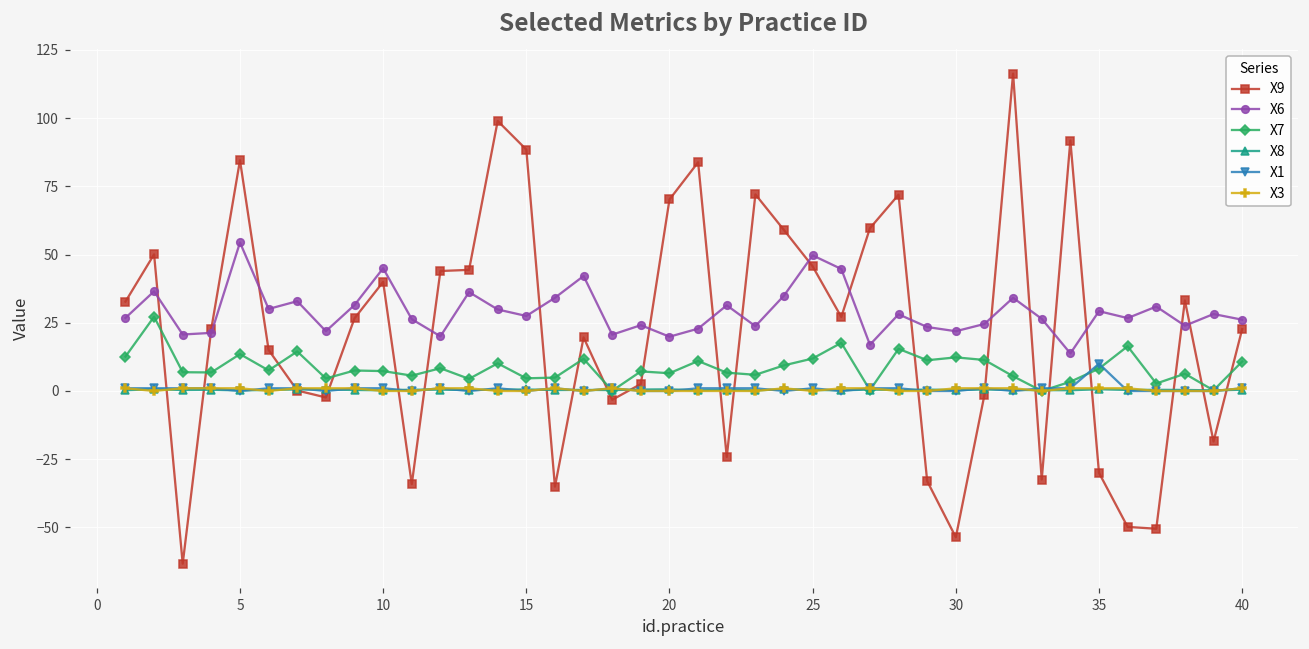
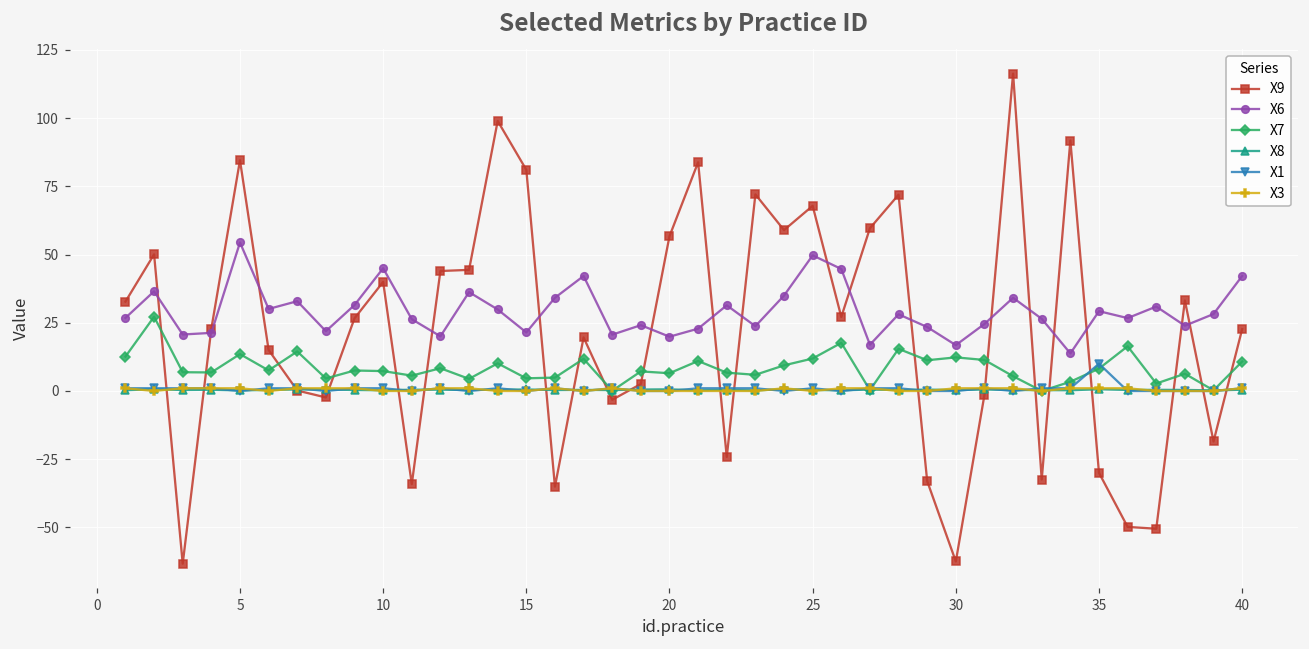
  {
    "X9": {
      "5": 85,
      "10": 40,
-     "15": 88,
-     "20": 70,
-     "25": 46,
-     "30": -54,
+     "15": 81,
+     "20": 57,
+     "25": 68,
+     "30": -62,
      "35": -30,
      "40": 23
    },
    "X6": {
      "5": 54,
      "10": 45,
-     "15": 27,
+     "15": 21,
      "20": 20,
      "25": 50,
-     "30": 22,
+     "30": 17,
      "35": 29,
-     "40": 26
+     "40": 42
    },
    "X1": {
      "35": 10
    }
  }
